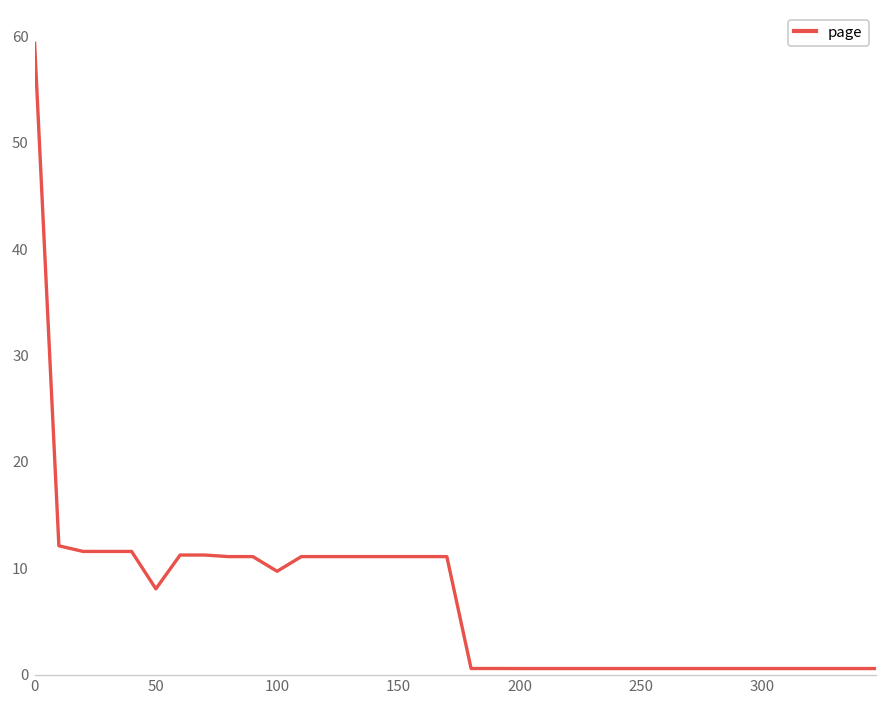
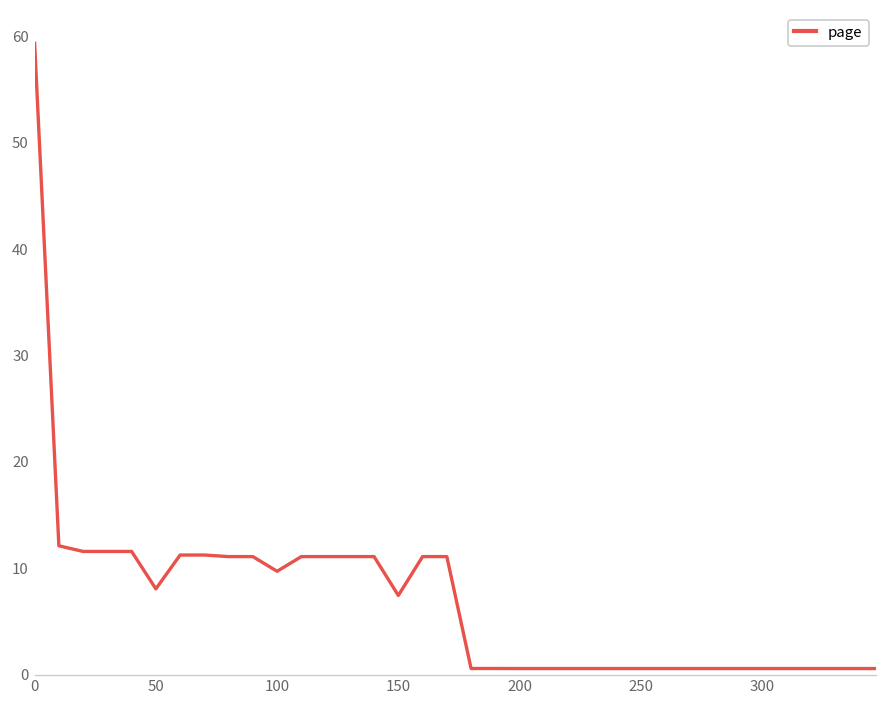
  {
    "0": 59,
    "50": 8,
    "100": 10,
-   "150": 11,
+   "150": 7,
    "200": 1,
    "250": 1,
    "300": 1
  }
